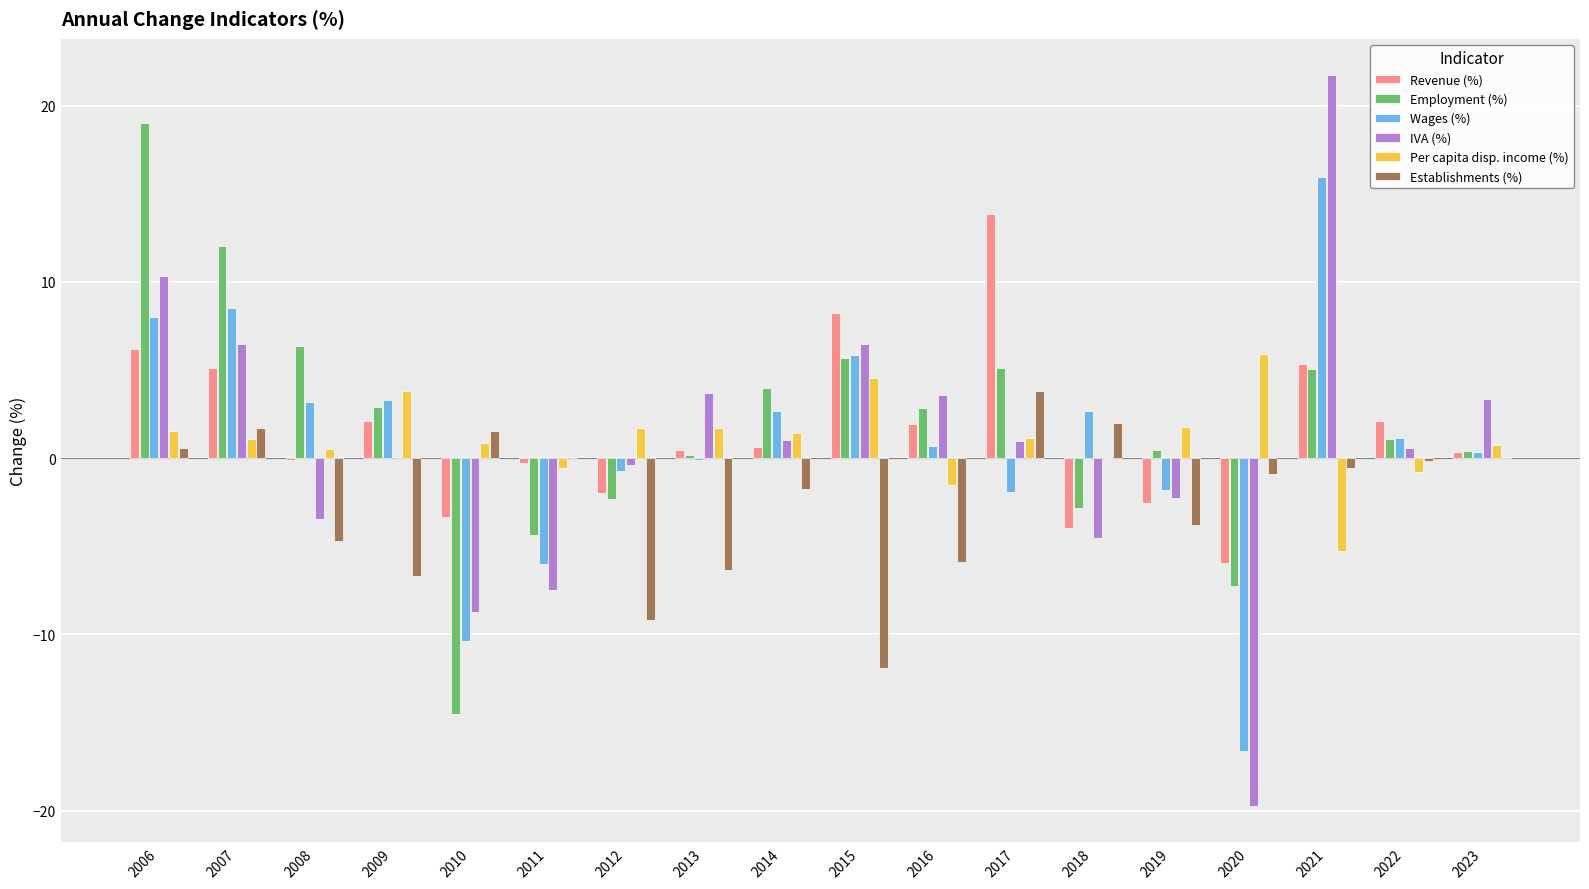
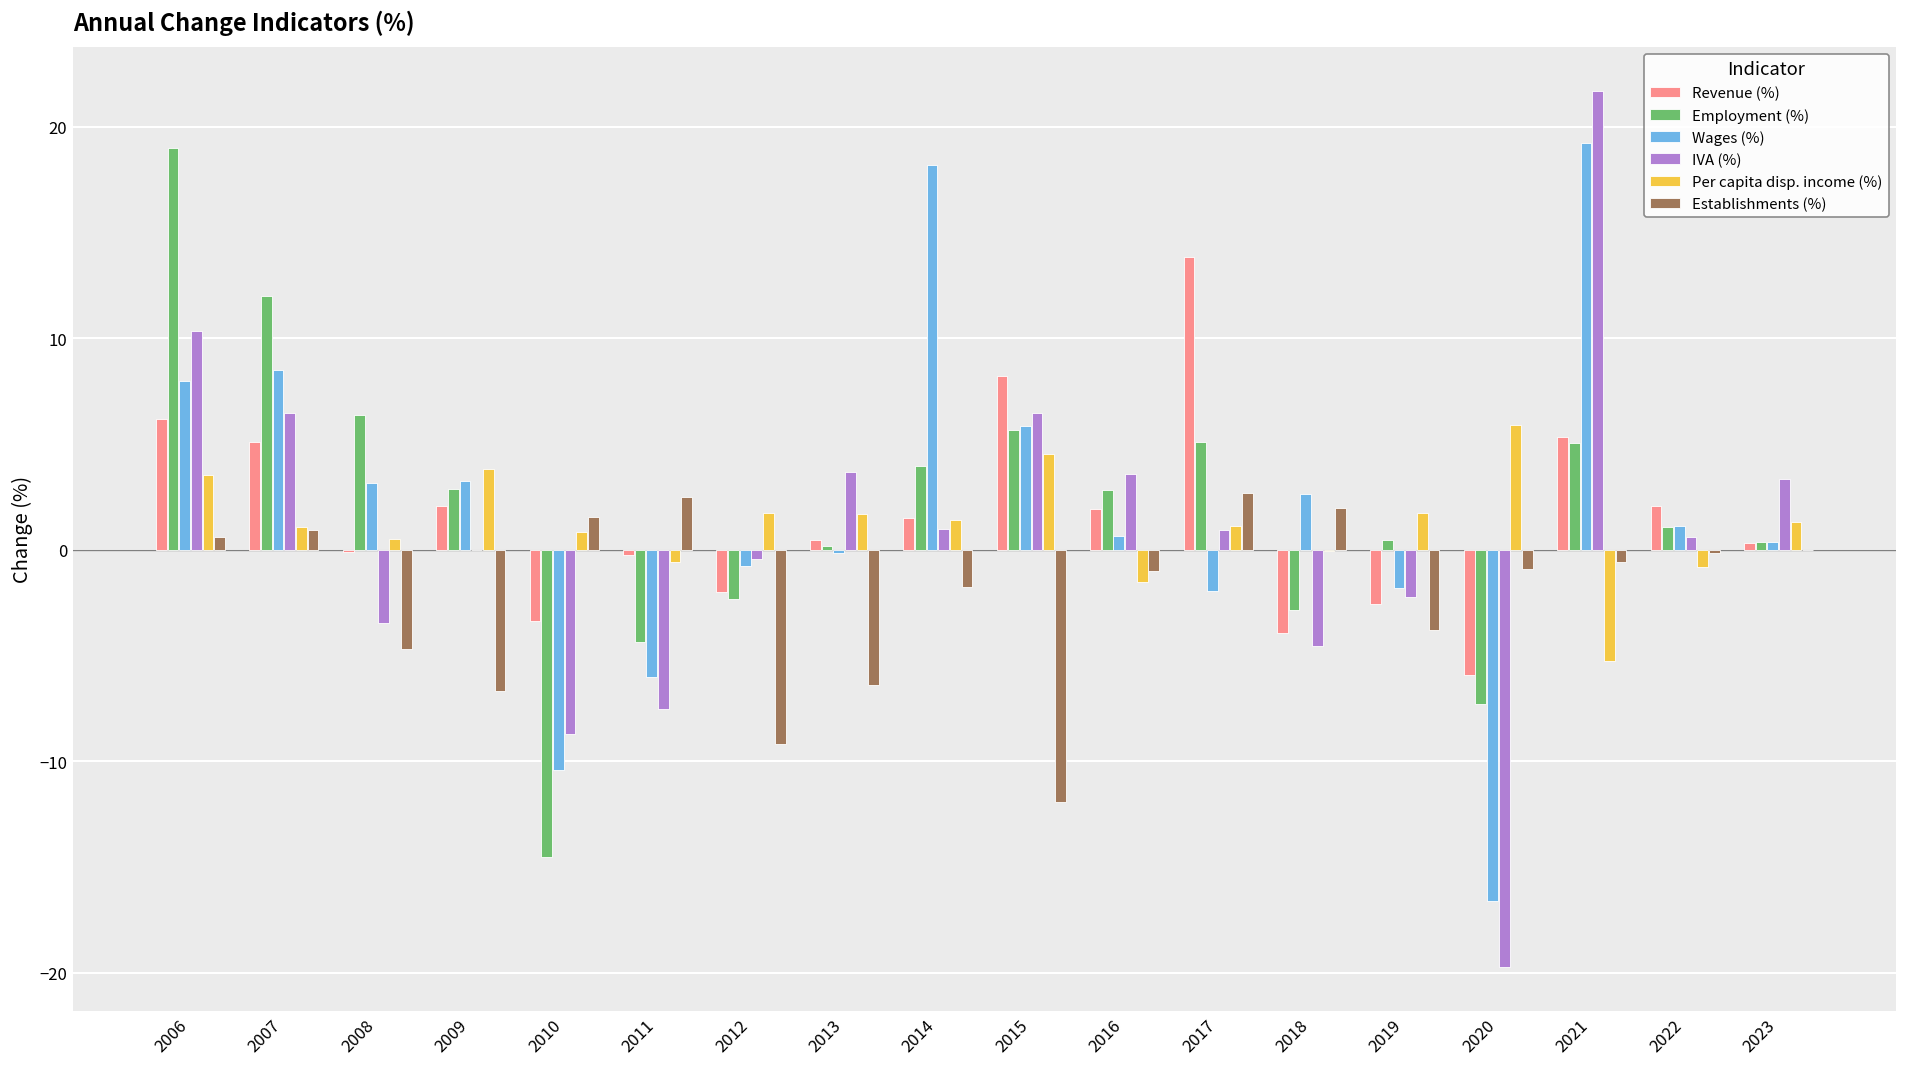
  {
    "Revenue (%)": {
      "2006": 6.2,
      "2007": 5.1,
      "2009": 2.1,
      "2010": -3.4,
      "2011": -0.3,
      "2012": -2.0,
      "2013": 0.5,
-     "2014": 0.6,
+     "2014": 1.5,
      "2015": 8.2,
      "2016": 1.9,
      "2017": 13.8,
      "2018": -4.0,
      "2019": -2.6,
      "2020": -5.9,
      "2021": 5.3,
      "2022": 2.1,
      "2023": 0.3
    },
    "Employment (%)": {
      "2006": 19.0,
      "2007": 12.0,
      "2008": 6.4,
      "2009": 2.9,
      "2010": -14.5,
      "2011": -4.4,
      "2012": -2.3,
      "2013": 0.2,
      "2014": 4.0,
      "2015": 5.7,
      "2016": 2.8,
      "2017": 5.1,
      "2018": -2.9,
      "2019": 0.5,
      "2020": -7.3,
      "2021": 5.0,
      "2022": 1.1,
      "2023": 0.4
    },
    "Wages (%)": {
      "2006": 8.0,
      "2007": 8.5,
      "2008": 3.2,
      "2009": 3.3,
      "2010": -10.4,
      "2011": -6.0,
      "2012": -0.8,
-     "2014": 2.7,
+     "2014": 18.2,
      "2015": 5.8,
      "2016": 0.7,
      "2017": -1.9,
      "2018": 2.7,
      "2019": -1.8,
      "2020": -16.6,
-     "2021": 16.0,
+     "2021": 19.2,
      "2022": 1.1,
      "2023": 0.4
    },
    "IVA (%)": {
      "2006": 10.4,
      "2007": 6.5,
      "2008": -3.5,
      "2010": -8.7,
      "2011": -7.5,
      "2012": -0.4,
      "2013": 3.7,
      "2014": 1.0,
      "2015": 6.5,
      "2016": 3.6,
      "2017": 0.9,
      "2018": -4.5,
      "2019": -2.3,
      "2020": -19.7,
      "2021": 21.7,
      "2022": 0.6,
      "2023": 3.3
    },
    "Per capita disp. income (%)": {
-     "2006": 1.5,
+     "2006": 3.6,
      "2007": 1.1,
      "2008": 0.5,
      "2009": 3.8,
      "2010": 0.9,
      "2011": -0.6,
      "2012": 1.7,
      "2013": 1.7,
      "2014": 1.4,
      "2015": 4.5,
      "2016": -1.5,
      "2017": 1.1,
      "2019": 1.7,
      "2020": 5.9,
      "2021": -5.3,
      "2022": -0.8,
-     "2023": 0.7
+     "2023": 1.3
    },
    "Establishments (%)": {
      "2006": 0.6,
-     "2007": 1.7,
+     "2007": 0.9,
      "2008": -4.7,
      "2009": -6.7,
      "2010": 1.6,
-     "2011": 0.0,
+     "2011": 2.5,
      "2012": -9.2,
      "2013": -6.4,
      "2014": -1.7,
      "2015": -11.9,
-     "2016": -5.9,
-     "2017": 3.8,
+     "2016": -1.0,
+     "2017": 2.7,
      "2018": 2.0,
      "2019": -3.8,
      "2020": -0.9,
      "2021": -0.6,
      "2022": -0.2
    }
  }
